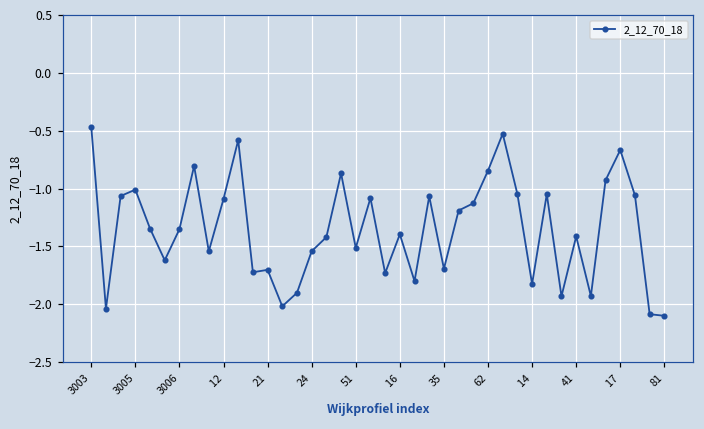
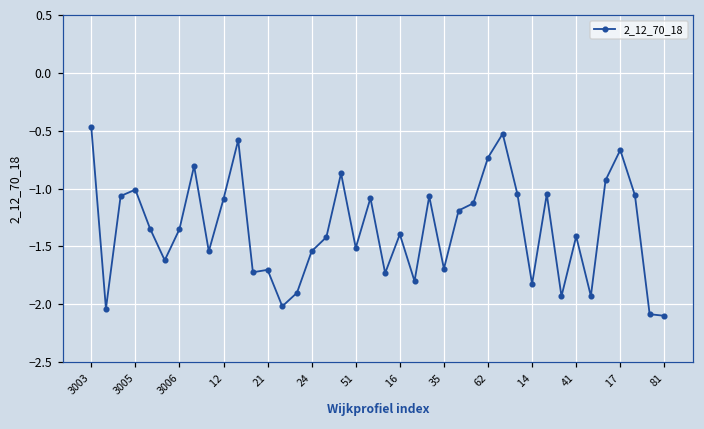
  {
    "3003": -0.46,
    "3005": -1.01,
    "3006": -1.35,
    "12": -1.09,
    "21": -1.70,
    "24": -1.54,
    "51": -1.51,
-   "62": -0.84,
+   "62": -0.73,
    "41": -1.41,
    "81": -2.10
  }
